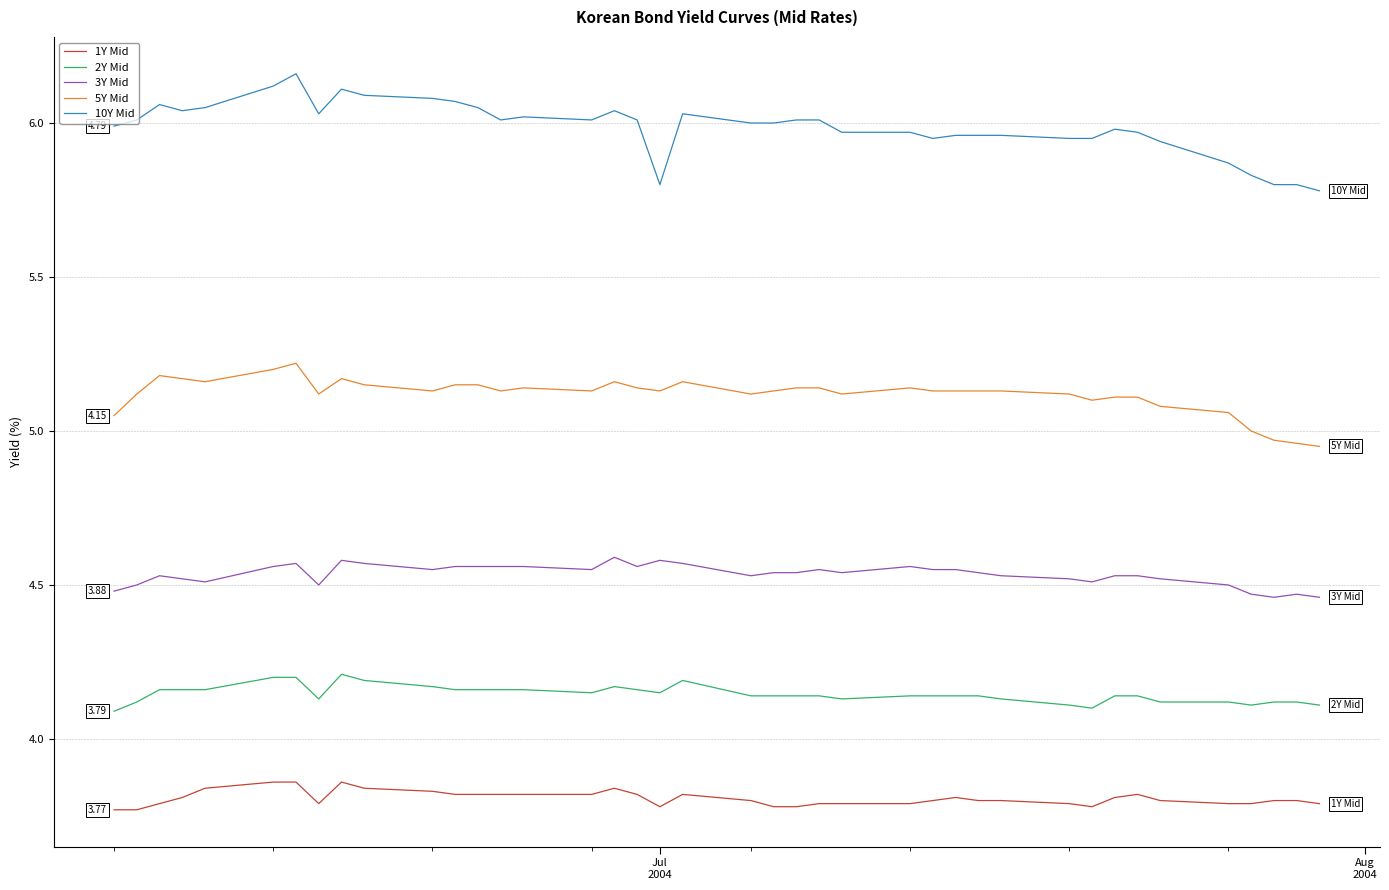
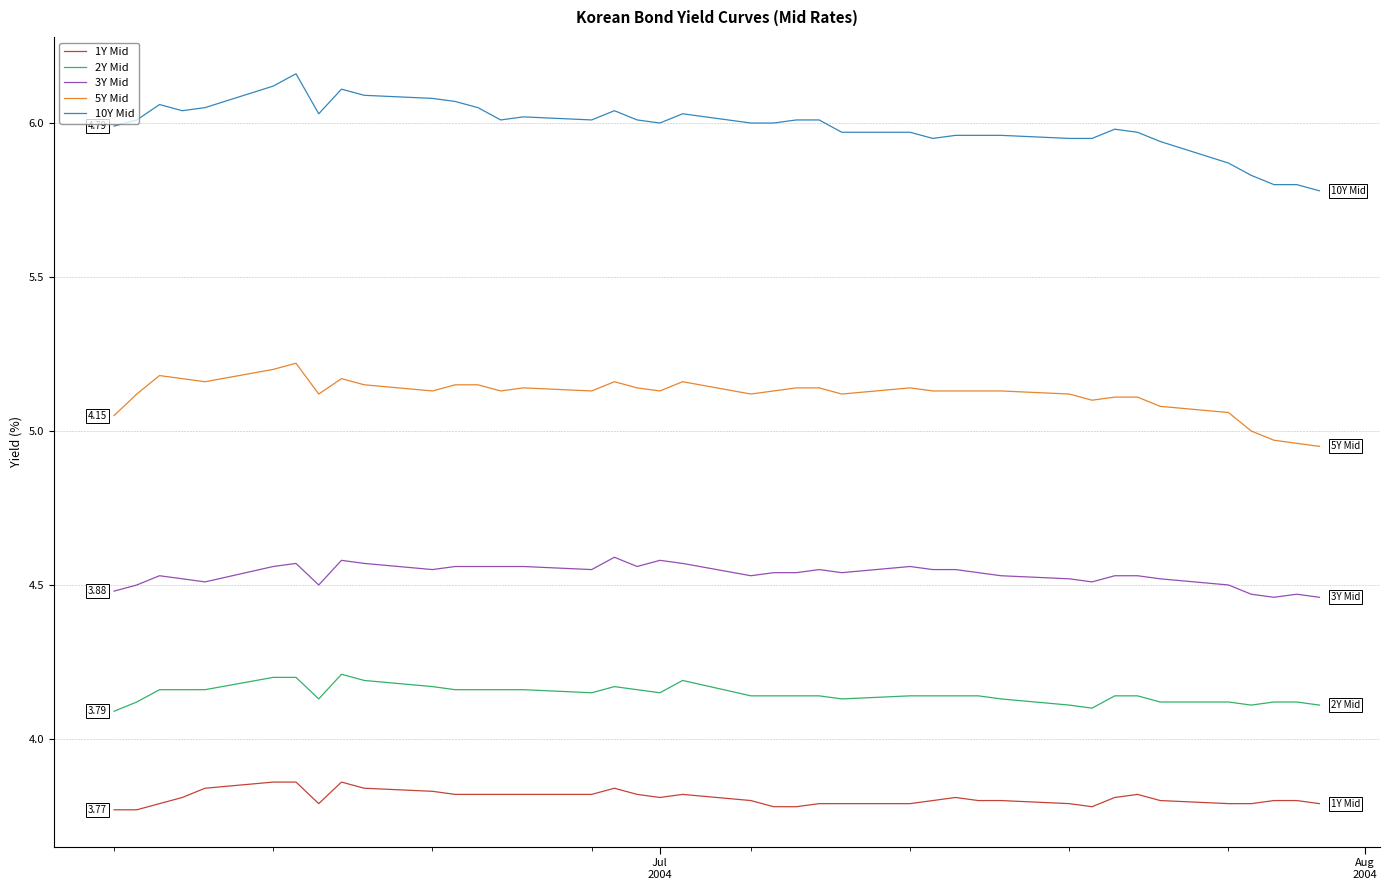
  {
    "1Y Mid": {
-     "Jul 2004": 3.78
+     "Jul 2004": 3.81
    },
    "2Y Mid": {
      "Jul 2004": 4.15
    },
    "3Y Mid": {
      "Jul 2004": 4.58
    },
    "5Y Mid": {
      "Jul 2004": 5.13
    },
    "10Y Mid": {
-     "Jul 2004": 5.80
+     "Jul 2004": 6.00
    }
  }
